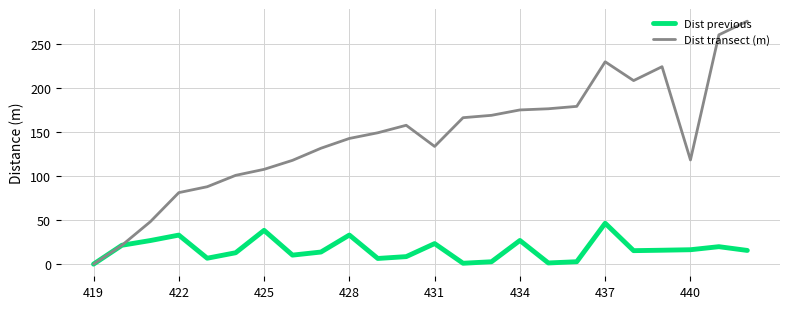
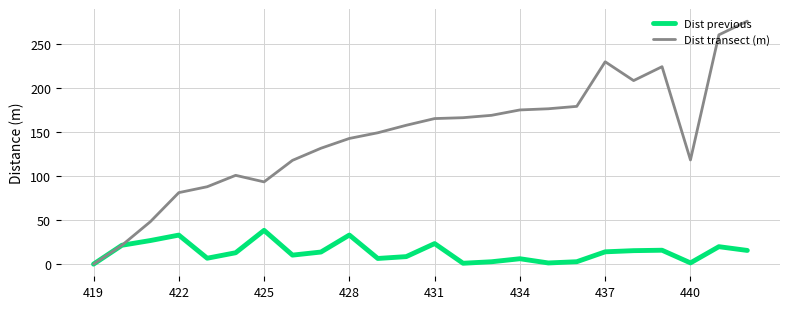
  {
    "Dist previous": {
      "422": 30,
      "425": 40,
      "428": 30,
      "431": 20,
-     "434": 30,
-     "437": 50,
-     "440": 20
+     "434": 10,
+     "437": 10,
+     "440": 0
    },
    "Dist transect (m)": {
      "422": 80,
-     "425": 110,
+     "425": 90,
      "428": 140,
-     "431": 130,
+     "431": 170,
      "434": 170,
      "437": 230,
      "440": 120
    }
  }
